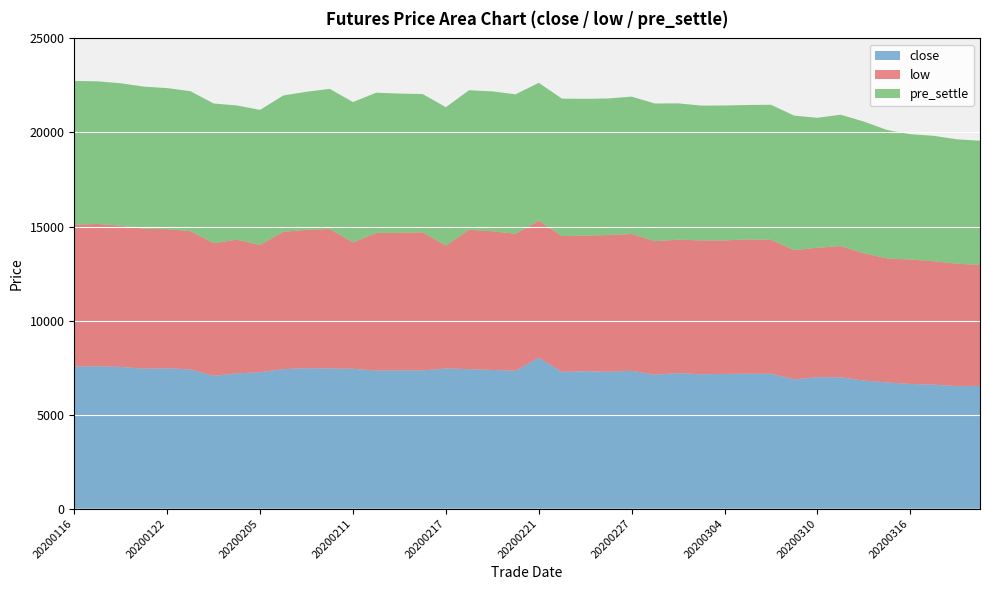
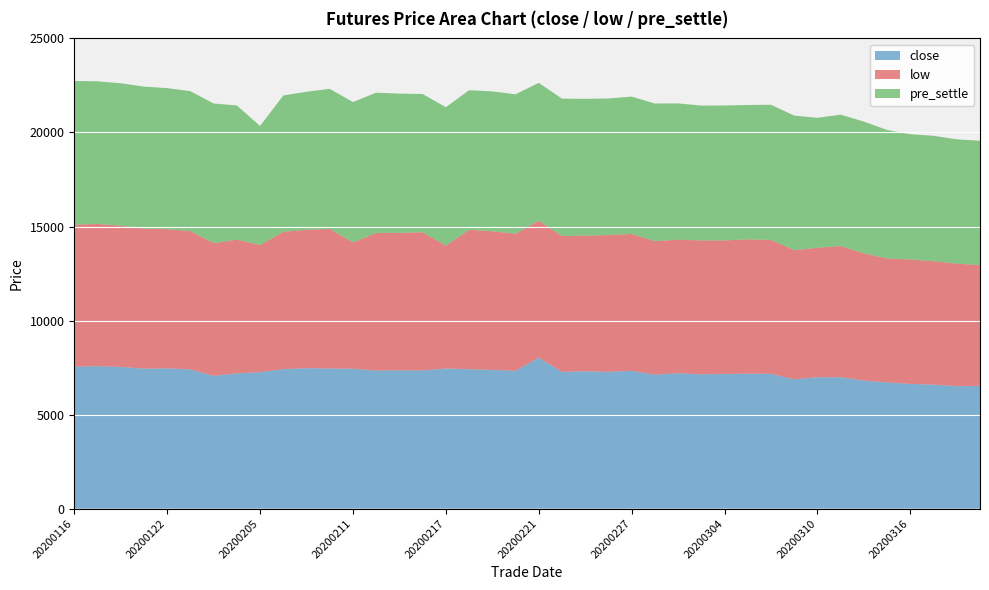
  {
    "close": {
      "20200116": 7600,
      "20200122": 7500,
      "20200205": 7300,
      "20200211": 7400,
      "20200217": 7500,
      "20200221": 8000,
      "20200227": 7300,
      "20200304": 7200,
      "20200310": 7000,
      "20200316": 6600
    },
    "low": {
      "20200116": 7600,
      "20200122": 7400,
      "20200205": 6800,
      "20200211": 6700,
      "20200217": 6500,
      "20200221": 7300,
      "20200227": 7300,
      "20200304": 7100,
      "20200310": 6900,
      "20200316": 6600
    },
    "pre_settle": {
      "20200116": 7600,
      "20200122": 7500,
-     "20200205": 7200,
+     "20200205": 6300,
      "20200211": 7500,
      "20200217": 7400,
      "20200221": 7300,
      "20200227": 7300,
      "20200304": 7200,
      "20200310": 6900,
      "20200316": 6700
    }
  }
